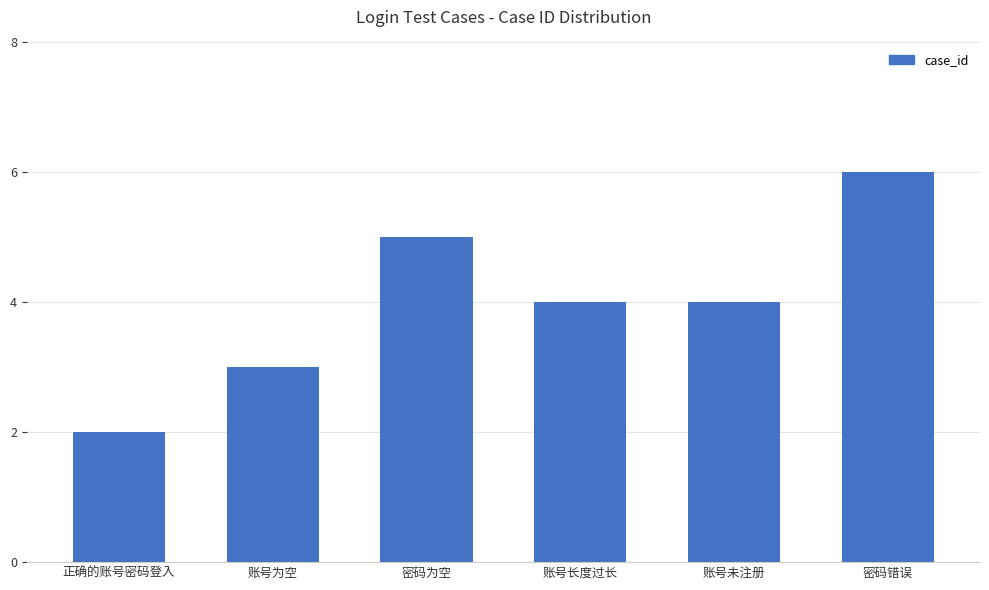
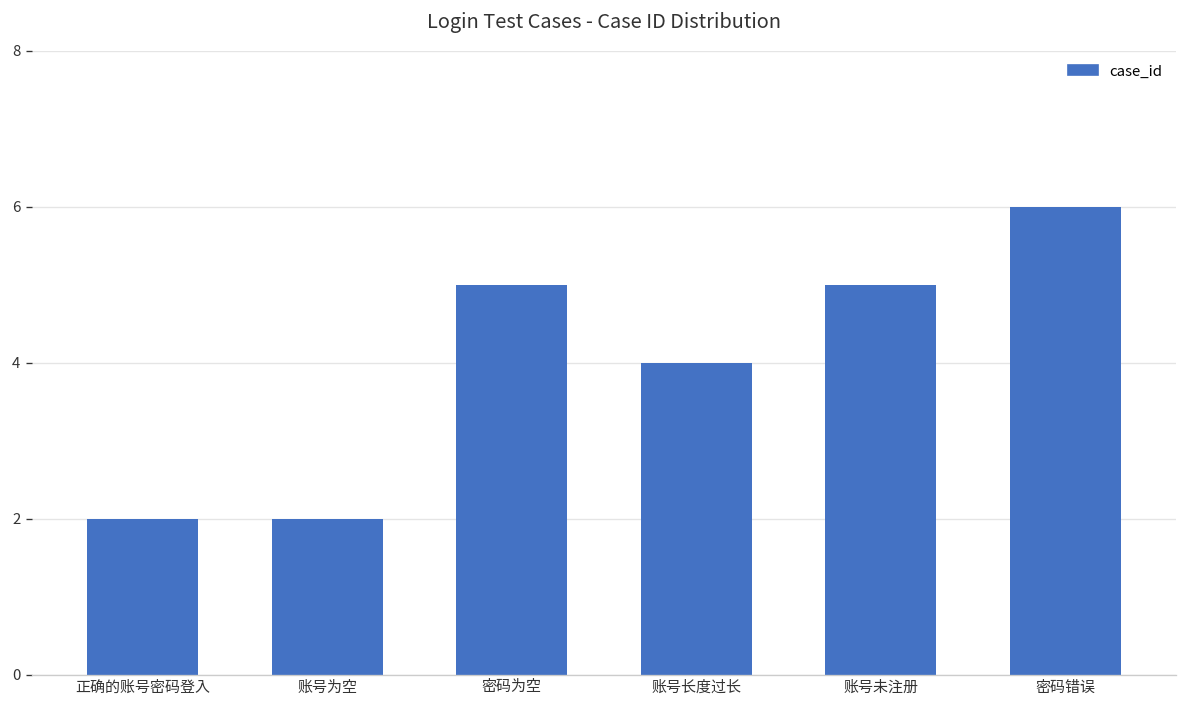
  {
    "正确的账号密码登入": 2,
-   "账号为空": 3,
+   "账号为空": 2,
    "密码为空": 5,
    "账号长度过长": 4,
-   "账号未注册": 4,
+   "账号未注册": 5,
    "密码错误": 6
  }
